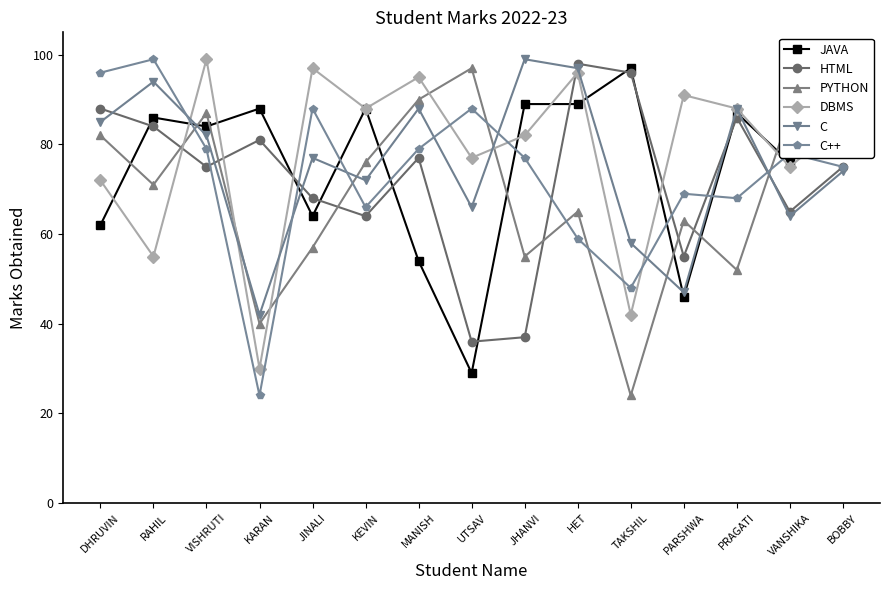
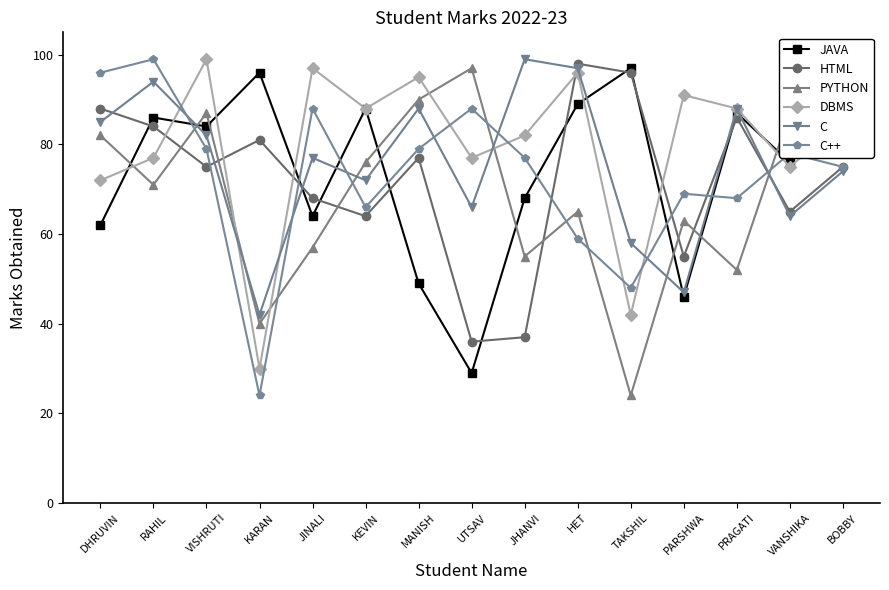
  {
    "JAVA": {
      "DHRUVIN": 62,
      "RAHIL": 86,
      "VISHRUTI": 84,
-     "KARAN": 88,
+     "KARAN": 96,
      "JINALI": 64,
-     "MANISH": 54,
+     "MANISH": 49,
      "UTSAV": 29,
-     "JHANVI": 89,
+     "JHANVI": 68,
      "HET": 89,
      "TAKSHIL": 97,
      "PARSHWA": 46,
      "PRAGATI": 87,
      "VANSHIKA": 76
    },
    "DBMS": {
      "DHRUVIN": 72,
-     "RAHIL": 55,
+     "RAHIL": 77,
      "VISHRUTI": 99,
      "KARAN": 30,
      "JINALI": 97,
      "MANISH": 95,
      "UTSAV": 77,
      "JHANVI": 82,
      "HET": 96,
      "TAKSHIL": 42,
      "PARSHWA": 91,
      "VANSHIKA": 75
    }
  }
